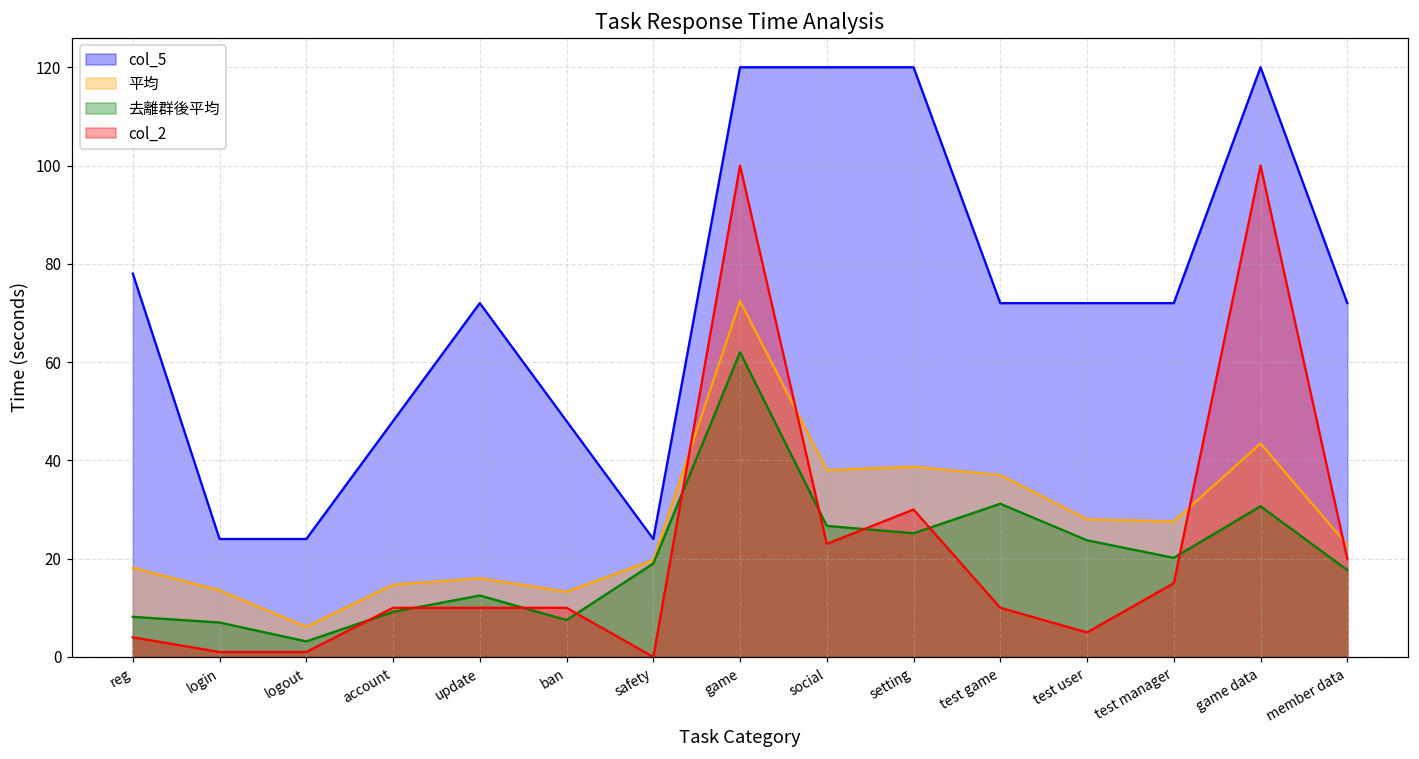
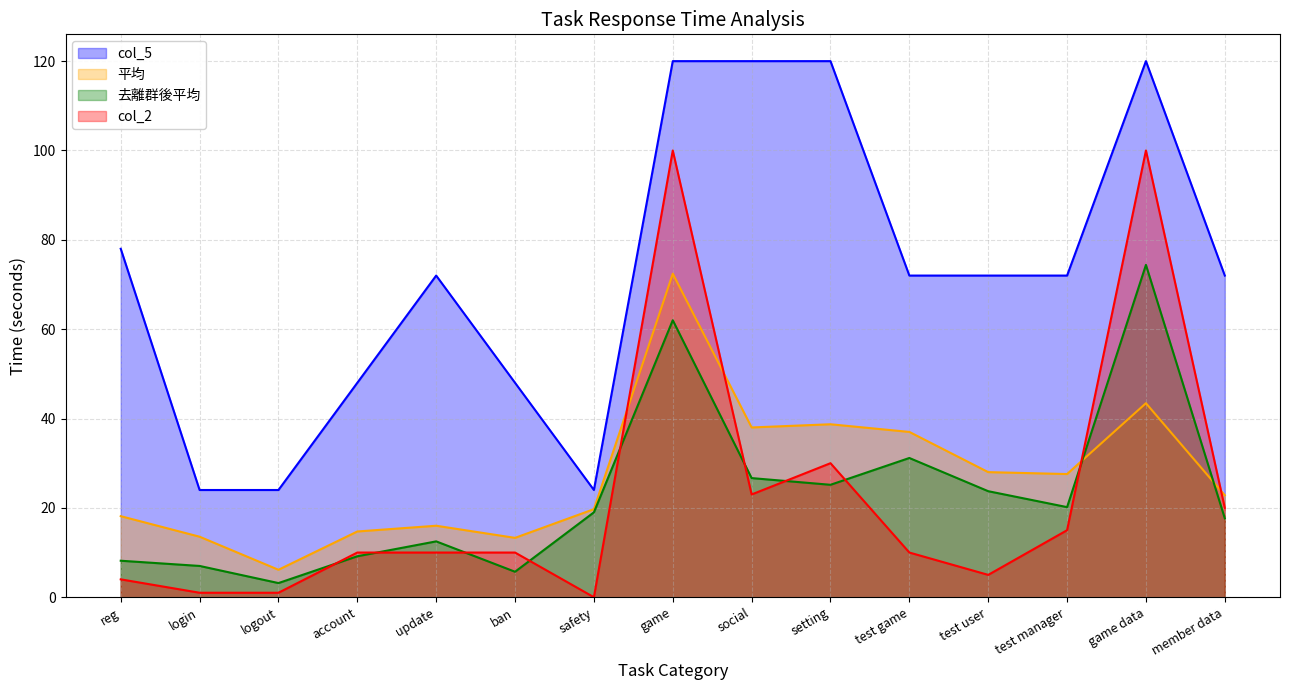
  {
    "col_5": {
      "reg": 78,
      "login": 24,
      "logout": 24,
      "account": 48,
      "update": 72,
      "ban": 48,
      "safety": 24,
      "game": 120,
      "social": 120,
      "setting": 120,
      "test game": 72,
      "test user": 72,
      "test manager": 72,
      "game data": 120,
      "member data": 72
    },
    "平均": {
      "reg": 18,
      "login": 14,
      "logout": 6,
      "account": 15,
      "update": 16,
      "ban": 13,
      "safety": 20,
      "game": 72,
      "social": 38,
      "setting": 39,
      "test game": 37,
      "test user": 28,
      "test manager": 28,
      "game data": 43,
      "member data": 23
    },
    "去離群後平均": {
      "reg": 8,
      "login": 7,
      "logout": 3,
      "account": 9,
      "update": 13,
-     "ban": 8,
+     "ban": 6,
      "safety": 19,
      "game": 62,
      "social": 27,
      "setting": 25,
      "test game": 31,
      "test user": 24,
      "test manager": 20,
-     "game data": 31,
+     "game data": 74,
      "member data": 18
    },
    "col_2": {
      "reg": 4,
      "login": 1,
      "logout": 1,
      "account": 10,
      "update": 10,
      "ban": 10,
      "safety": 0,
      "game": 100,
      "social": 23,
      "setting": 30,
      "test game": 10,
      "test user": 5,
      "test manager": 15,
      "game data": 100,
      "member data": 20
    }
  }
